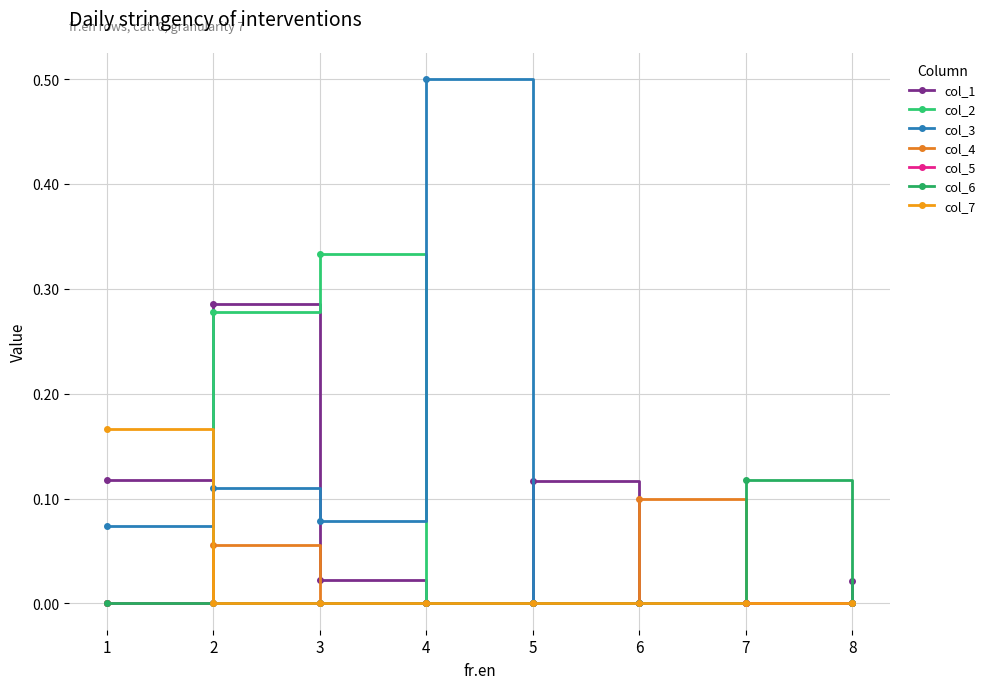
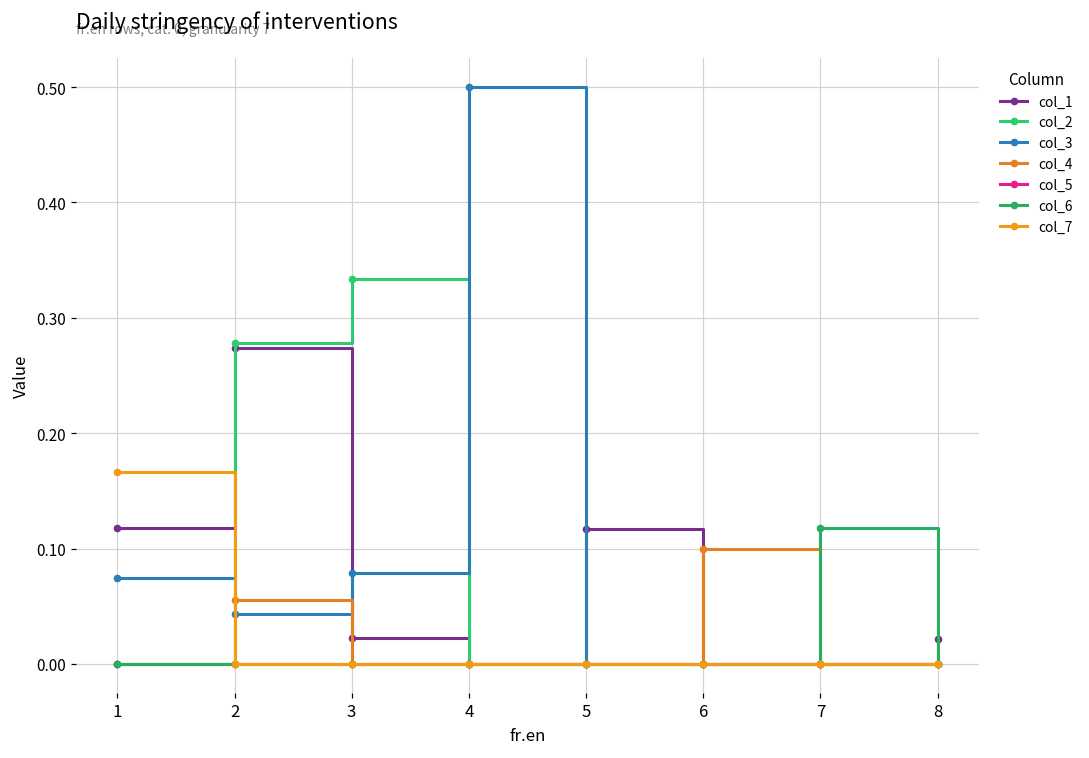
  {
    "col_1": {
      "1": 0.118,
-     "2": 0.286,
+     "2": 0.274,
      "3": 0.022,
      "5": 0.117,
      "8": 0.021
    },
    "col_3": {
      "1": 0.074,
-     "2": 0.110,
+     "2": 0.043,
      "3": 0.078,
      "4": 0.500
    }
  }
